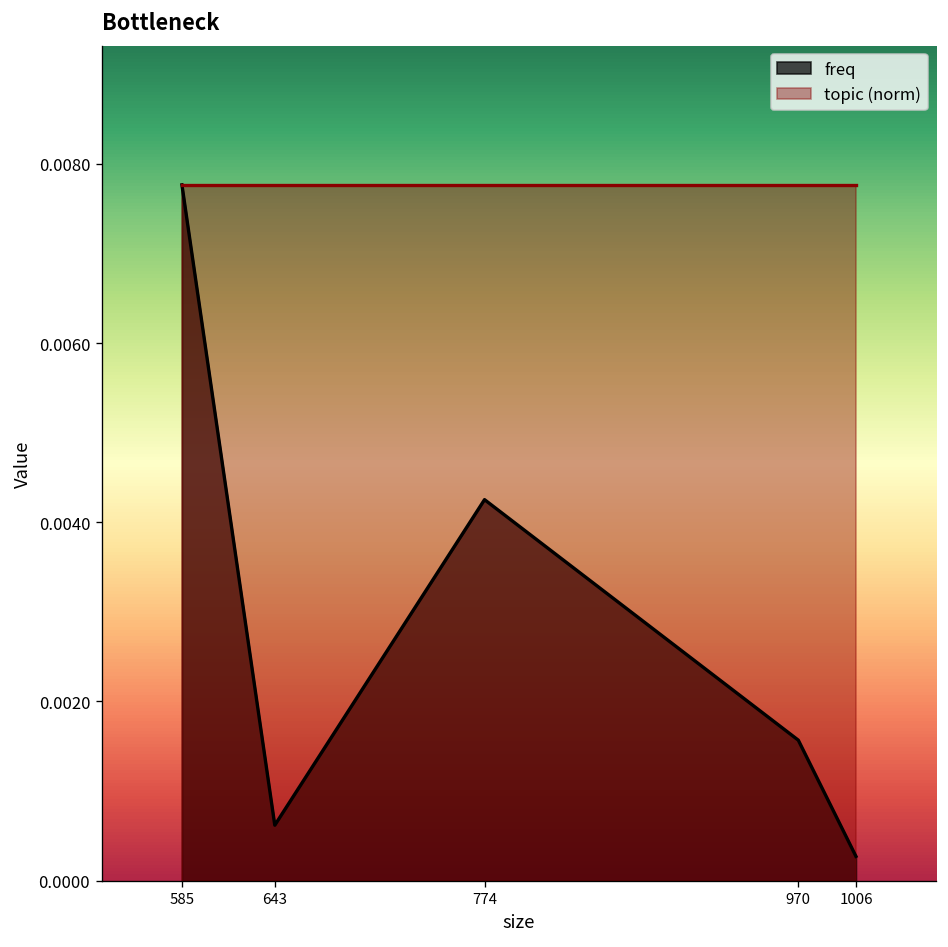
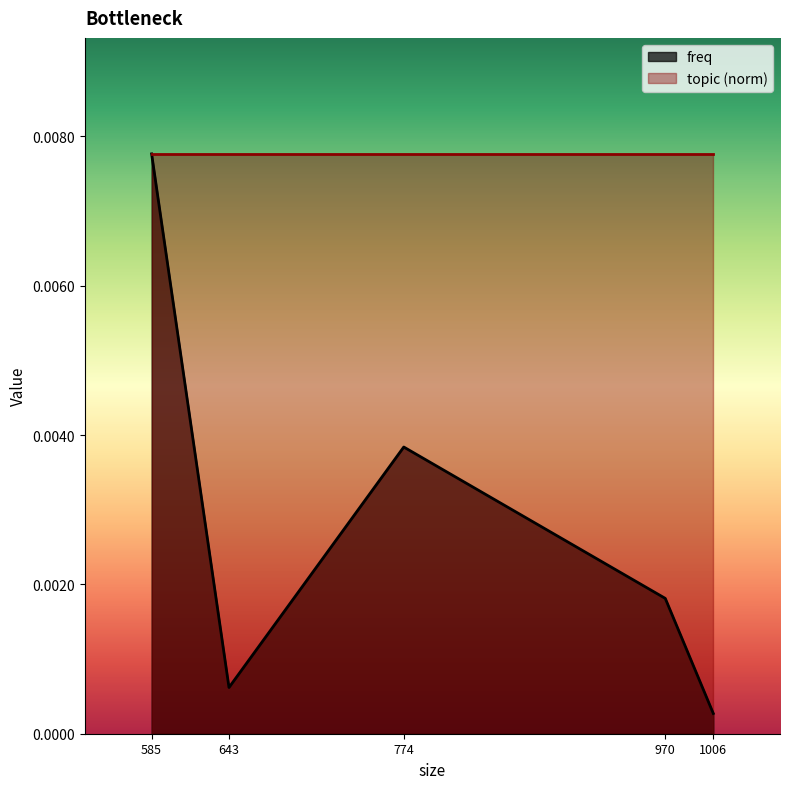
  {
    "freq": {
      "643": 0.0006,
-     "774": 0.0043,
-     "970": 0.0016,
+     "774": 0.0038,
+     "970": 0.0018,
      "1006": 0.0003
    },
    "topic (norm)": {
      "643": 0.0078,
      "774": 0.0078,
      "970": 0.0078,
      "1006": 0.0078
    }
  }
